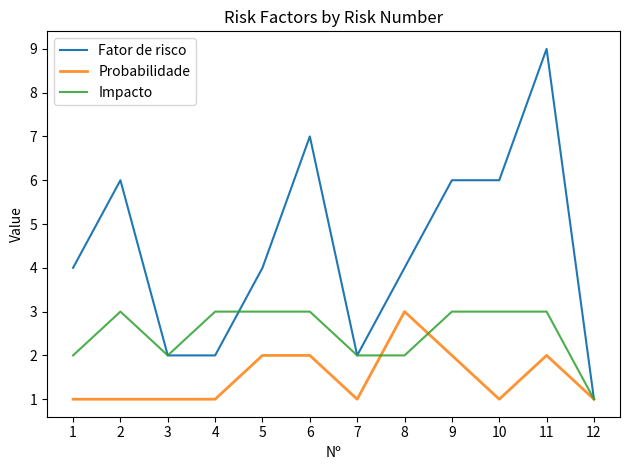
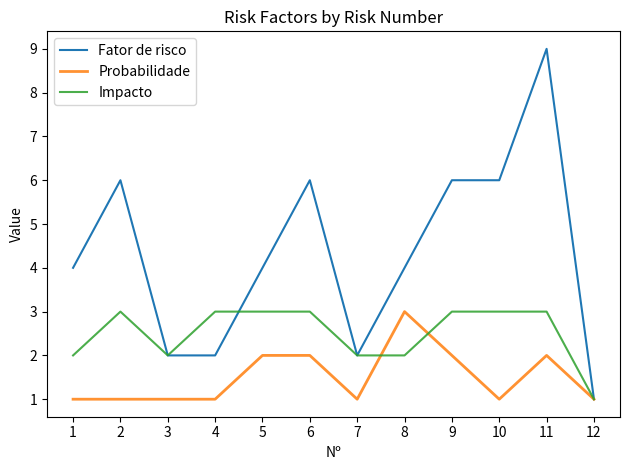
  {
    "Fator de risco": {
      "1": 4,
      "2": 6,
      "4": 2,
      "5": 4,
-     "6": 7,
+     "6": 6,
      "8": 4,
      "9": 6,
      "10": 6,
      "11": 9
    },
    "Probabilidade": {
      "1": 1,
      "2": 1,
      "3": 1,
      "4": 1,
      "5": 2,
      "6": 2,
      "7": 1,
      "8": 3,
      "9": 2,
      "10": 1,
      "11": 2
    },
    "Impacto": {
      "1": 2,
      "2": 3,
      "4": 3,
      "5": 3,
      "6": 3,
      "8": 2,
      "9": 3,
      "10": 3,
      "11": 3
    }
  }
